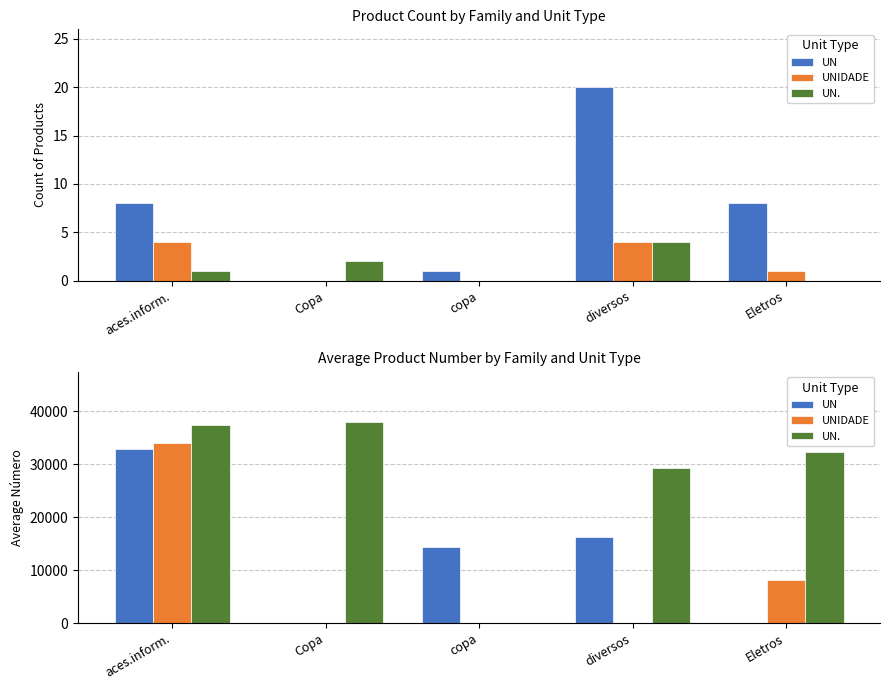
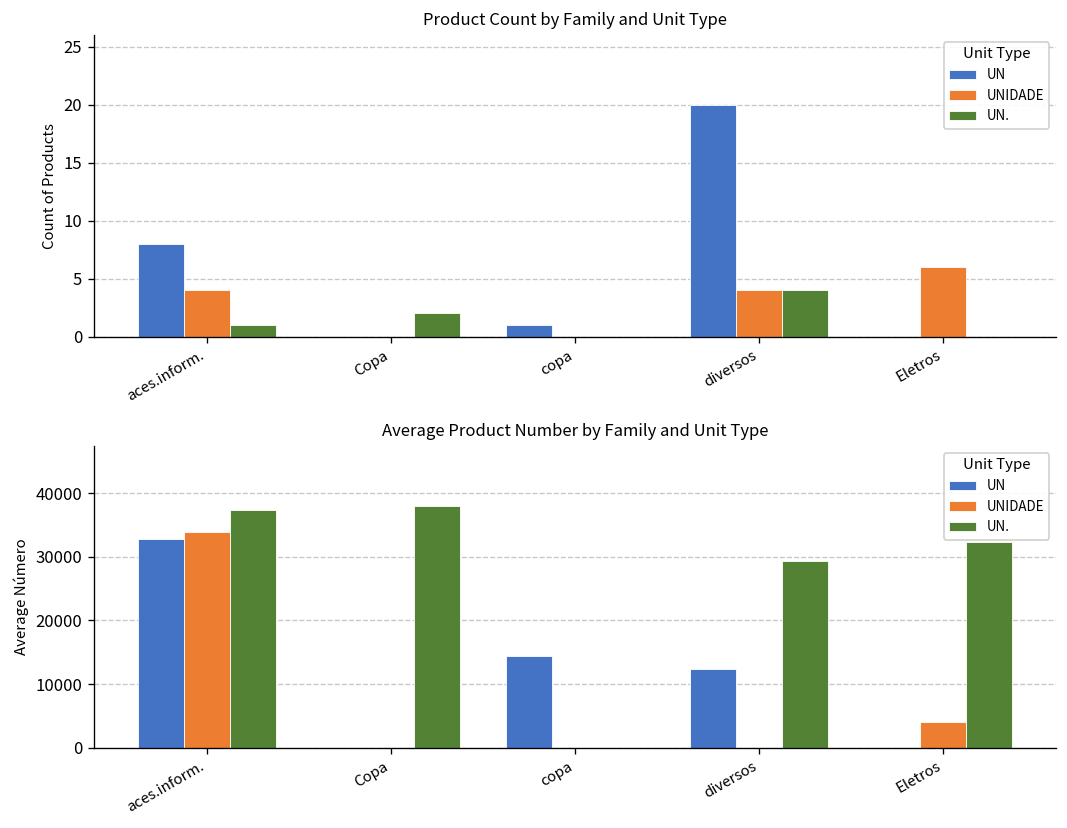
  {
    "Product Count by Family and Unit Type": {
      "UN": {
        "aces.inform.": 8,
        "Copa": 0,
        "copa": 1,
        "diversos": 20,
-       "Eletros": 8
+       "Eletros": 0
      },
      "UNIDADE": {
        "aces.inform.": 4,
        "Copa": 0,
        "copa": 0,
        "diversos": 4,
-       "Eletros": 1
+       "Eletros": 6
      },
      "UN.": {
        "aces.inform.": 1,
        "Copa": 2,
        "copa": 0,
        "diversos": 4,
        "Eletros": 0
      }
    },
    "Average Product Number by Family and Unit Type": {
      "UN": {
        "aces.inform.": 33000,
        "Copa": 0,
        "copa": 14000,
-       "diversos": 16000,
+       "diversos": 12000,
        "Eletros": 0
      },
      "UNIDADE": {
        "aces.inform.": 34000,
        "Copa": 0,
        "copa": 0,
        "diversos": 0,
-       "Eletros": 8000
+       "Eletros": 4000
      },
      "UN.": {
        "aces.inform.": 37000,
        "Copa": 38000,
        "copa": 0,
        "diversos": 29000,
        "Eletros": 32000
      }
    }
  }
